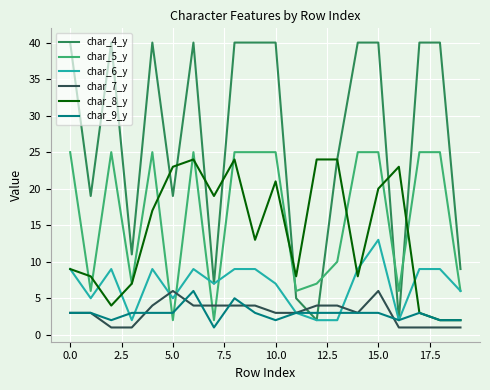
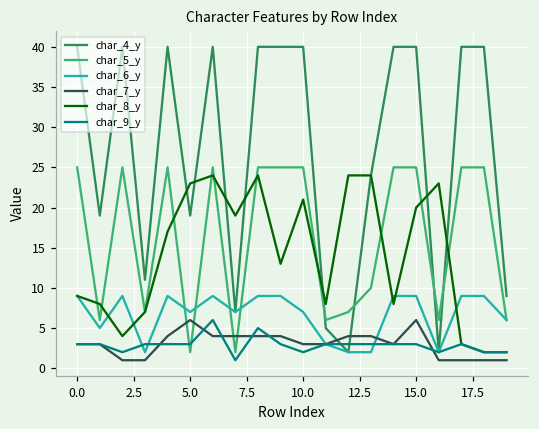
  {
    "char_6_y": {
-     "5.0": 5,
+     "5.0": 7,
      "10.0": 7,
-     "15.0": 13
+     "15.0": 9
    },
    "char_7_y": {
      "5.0": 6,
      "10.0": 3,
      "15.0": 6
    },
    "char_8_y": {
      "5.0": 23,
      "10.0": 21,
      "15.0": 20
    },
    "char_9_y": {
      "5.0": 3,
      "10.0": 2,
      "15.0": 3
    }
  }
